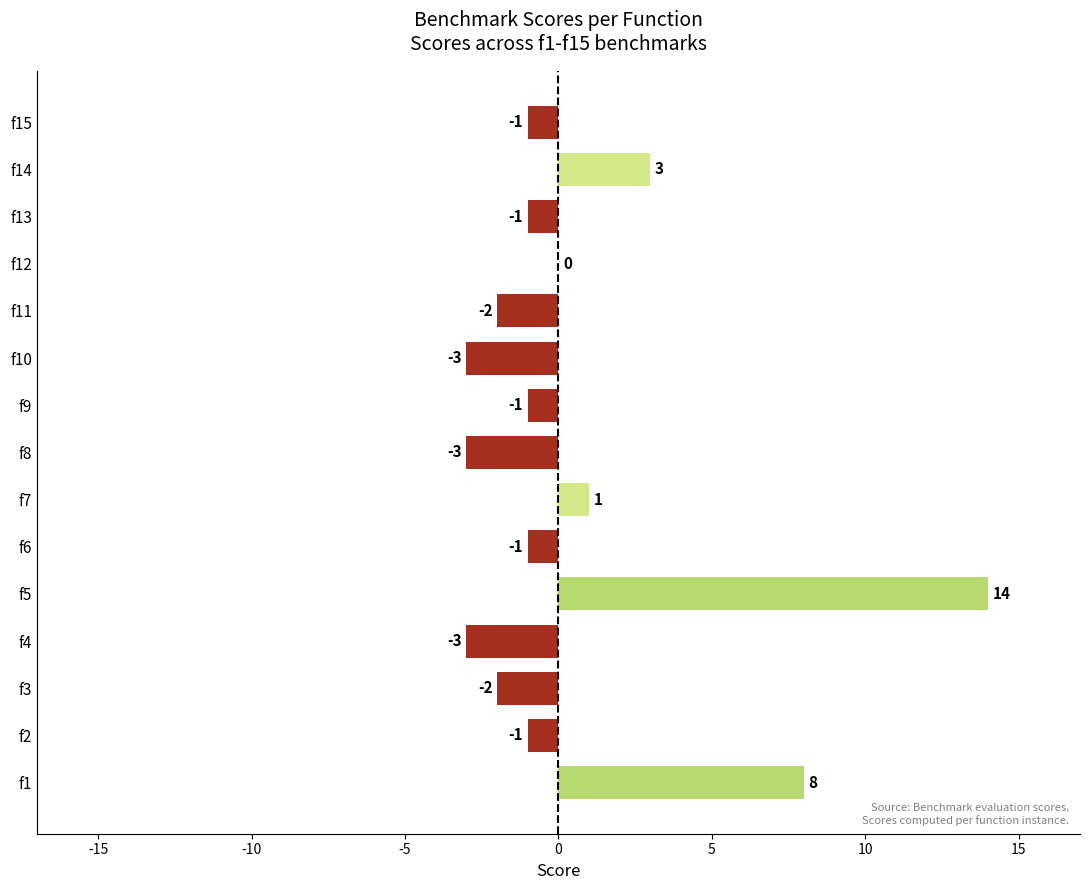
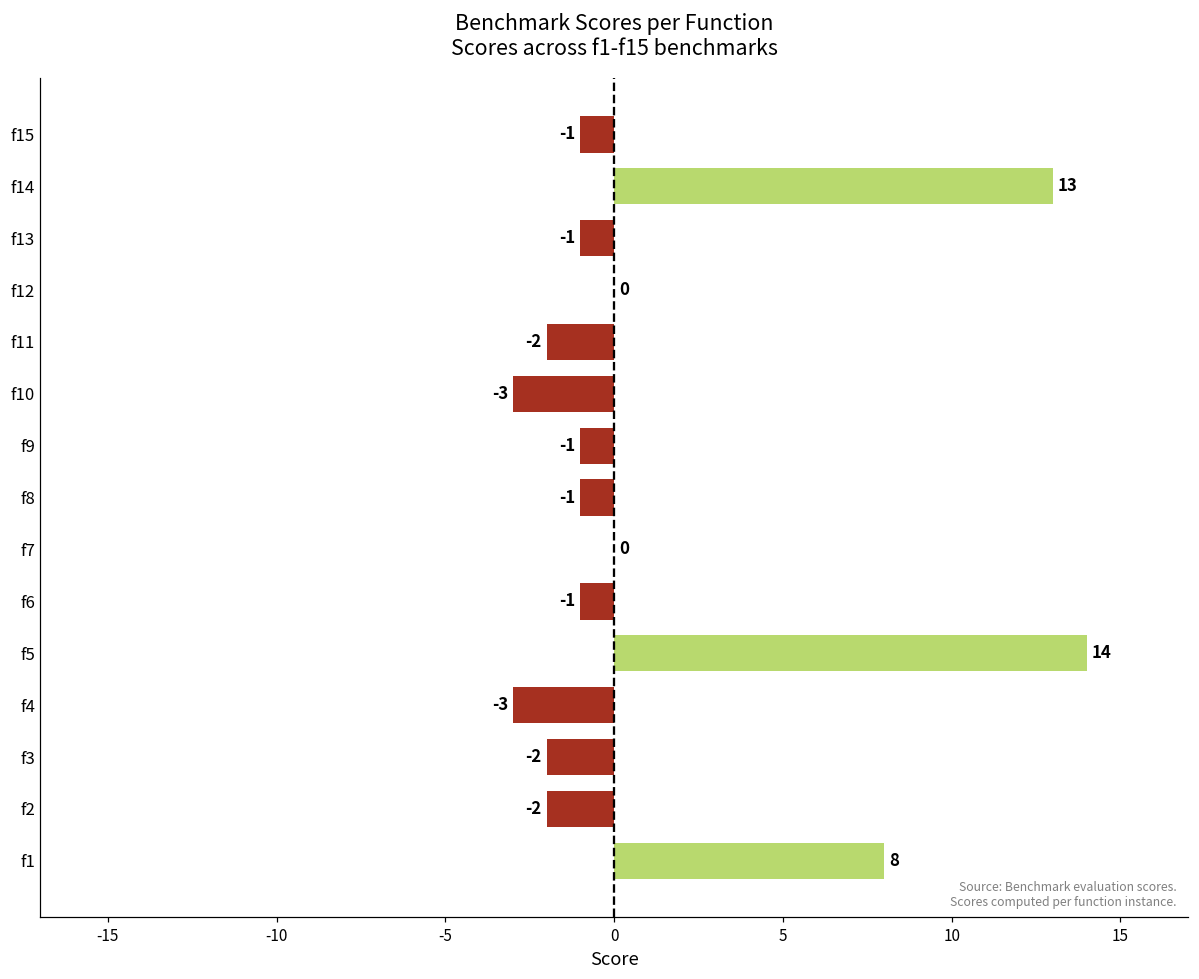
  {
    "f15": -1,
-   "f14": 3,
+   "f14": 13,
    "f13": -1,
    "f12": 0,
    "f11": -2,
    "f10": -3,
    "f9": -1,
-   "f8": -3,
-   "f7": 1,
+   "f8": -1,
+   "f7": 0,
    "f6": -1,
    "f5": 14,
    "f4": -3,
    "f3": -2,
-   "f2": -1,
+   "f2": -2,
    "f1": 8
  }
